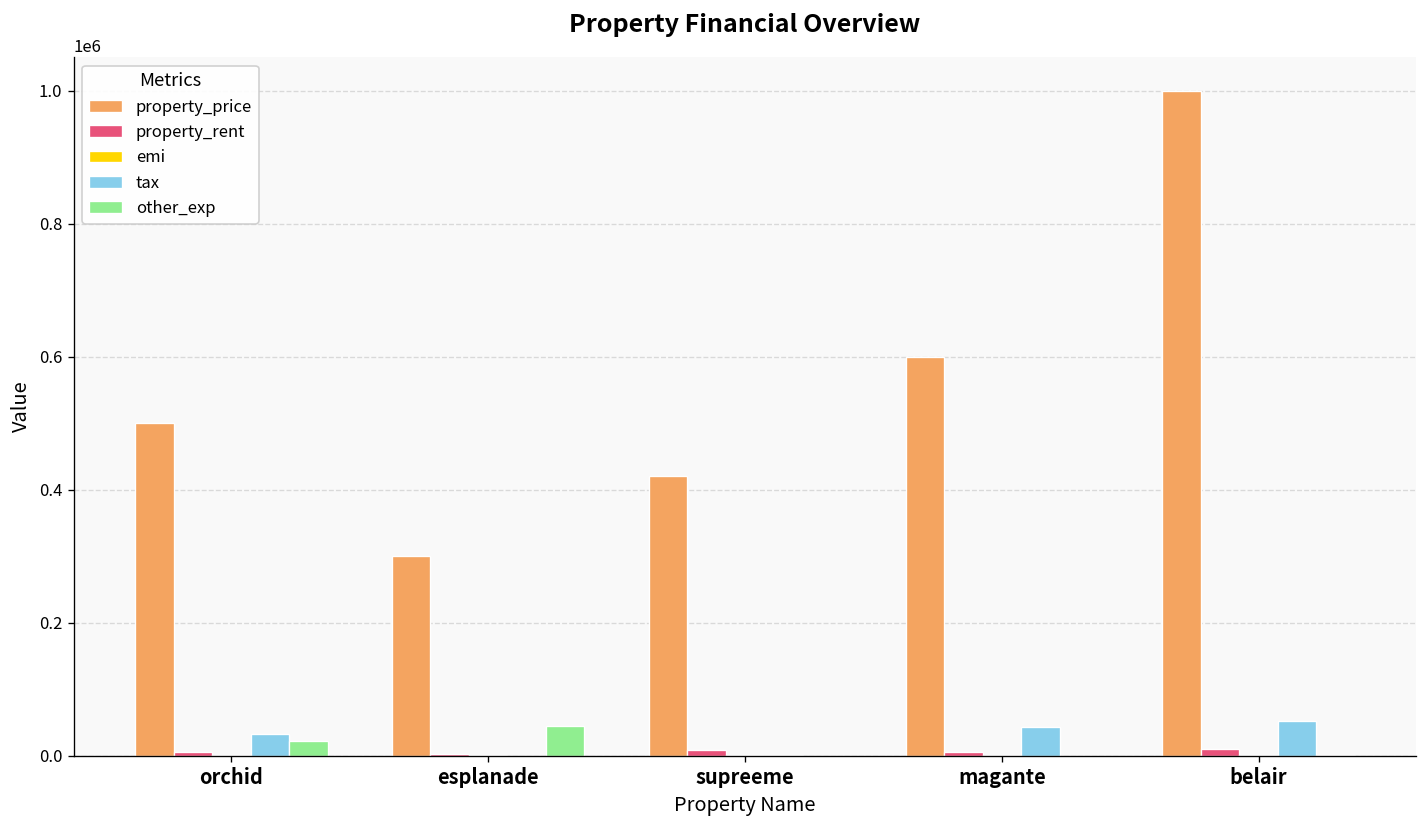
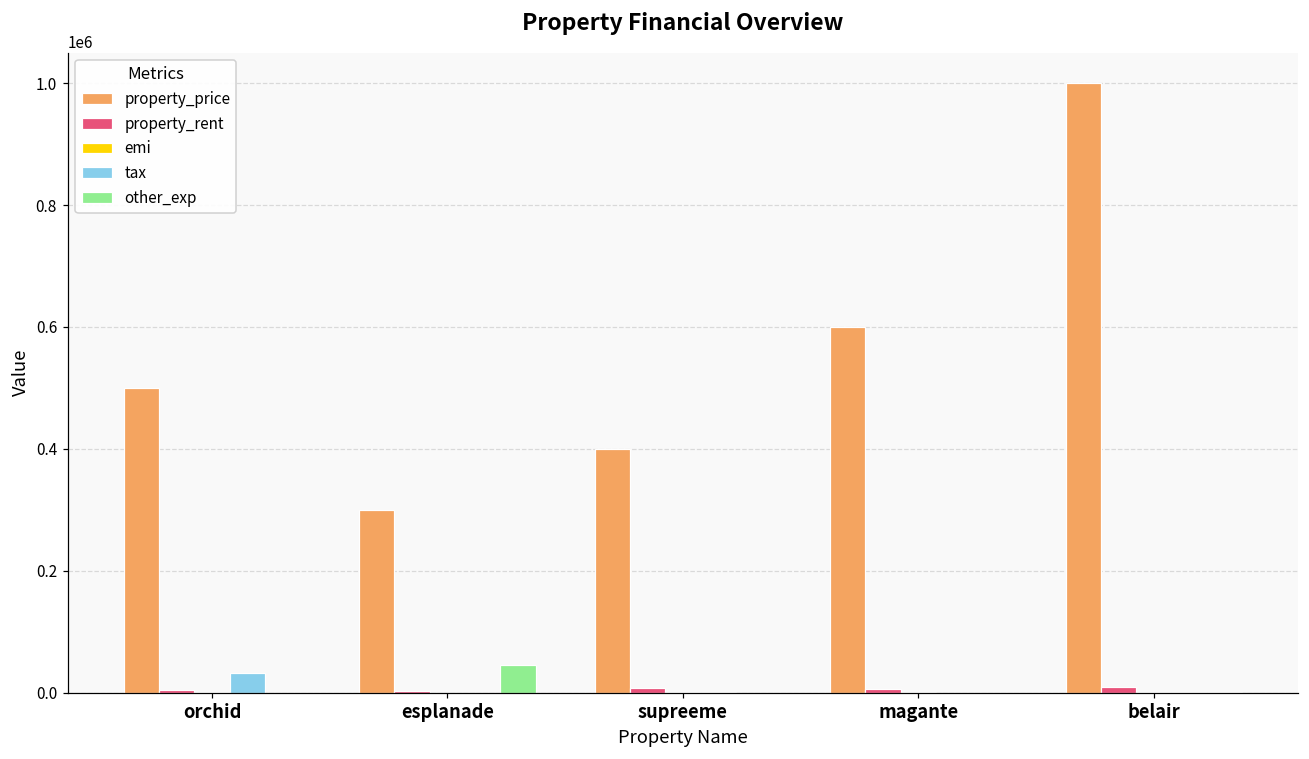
  {
    "property_price": {
      "orchid": 500000,
      "esplanade": 300000,
-     "supreeme": 420000,
+     "supreeme": 400000,
      "magante": 600000,
      "belair": 1000000
    },
    "property_rent": {
      "orchid": 10000,
      "supreeme": 10000,
      "magante": 10000,
      "belair": 10000
    },
    "tax": {
      "orchid": 30000,
-     "magante": 40000,
-     "belair": 50000
+     "magante": 0,
+     "belair": 0
    },
    "other_exp": {
-     "orchid": 20000,
+     "orchid": 0,
      "esplanade": 40000
    }
  }
